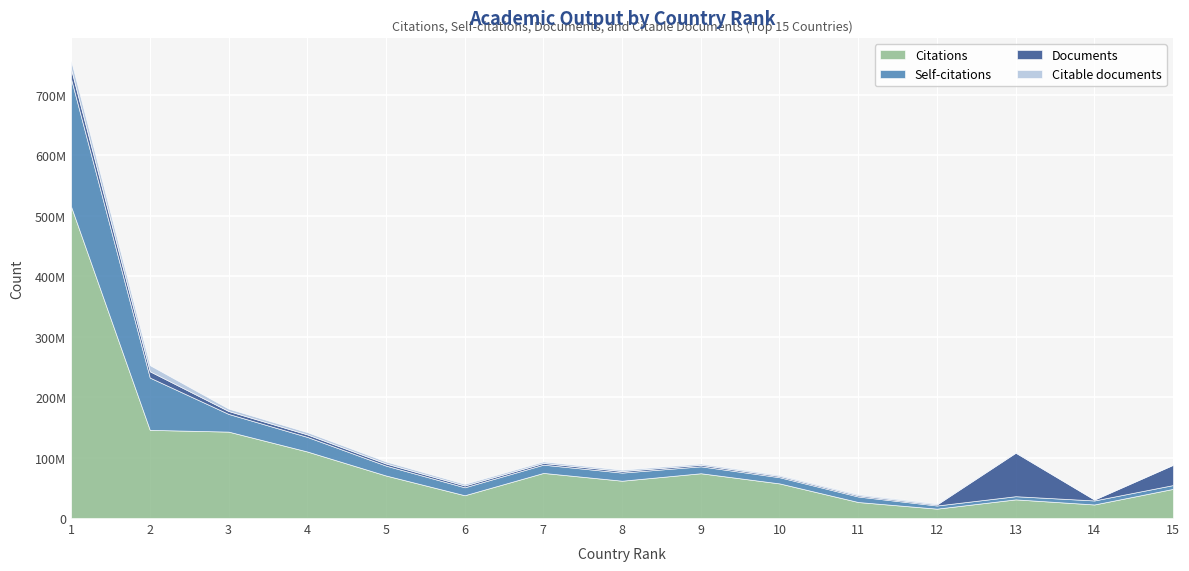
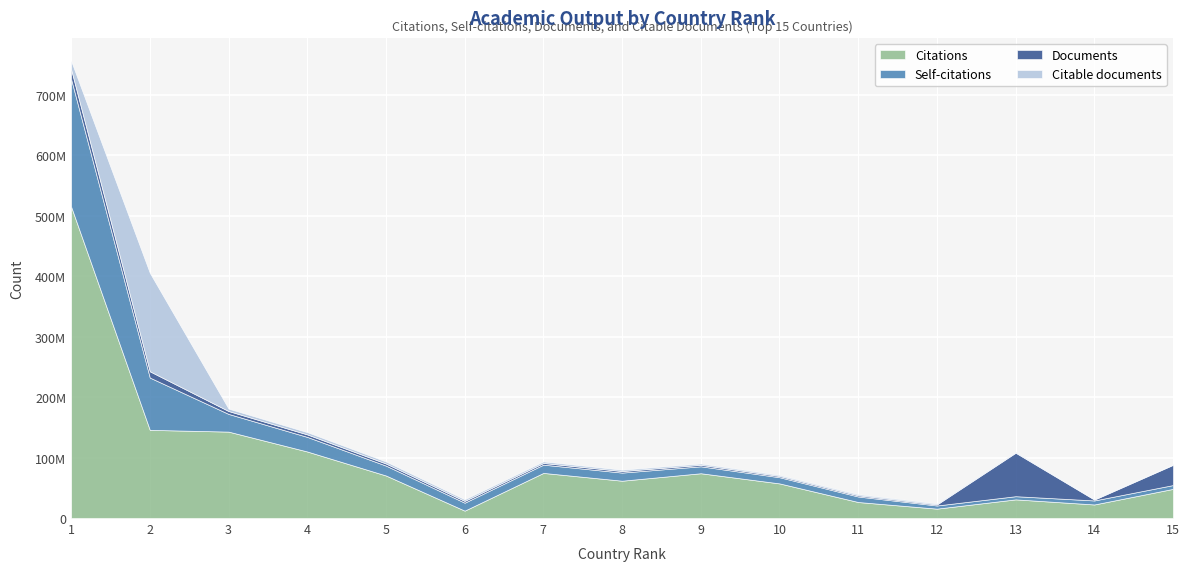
  {
    "Citations": {
      "1": 520000000,
      "2": 150000000,
      "3": 140000000,
      "4": 110000000,
      "5": 70000000,
-     "6": 40000000,
+     "6": 10000000,
      "7": 70000000,
      "8": 60000000,
      "9": 70000000,
      "10": 60000000,
      "11": 30000000,
      "12": 20000000,
      "13": 30000000,
      "14": 20000000,
      "15": 50000000
    },
    "Self-citations": {
      "1": 210000000,
      "2": 90000000,
      "3": 30000000,
      "13": 10000000,
      "15": 10000000
    },
    "Documents": {
      "1": 20000000,
      "2": 10000000
    },
    "Citable documents": {
      "1": 10000000,
-     "2": 10000000
+     "2": 160000000
    }
  }
